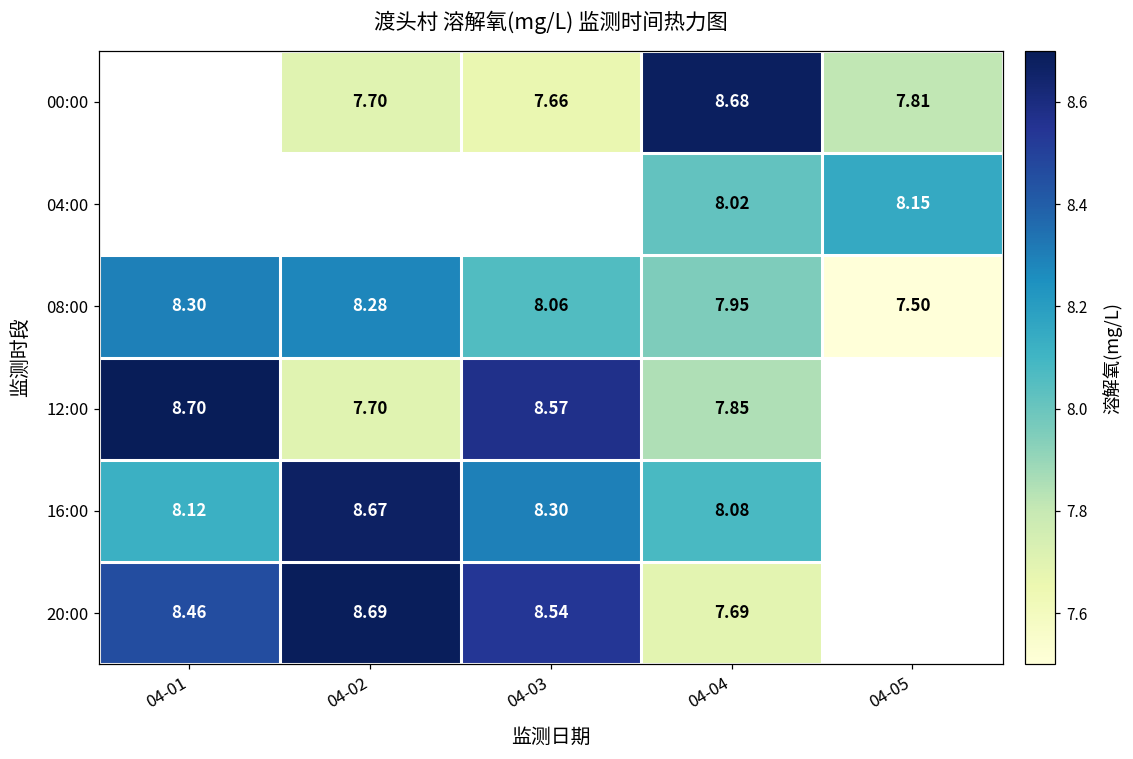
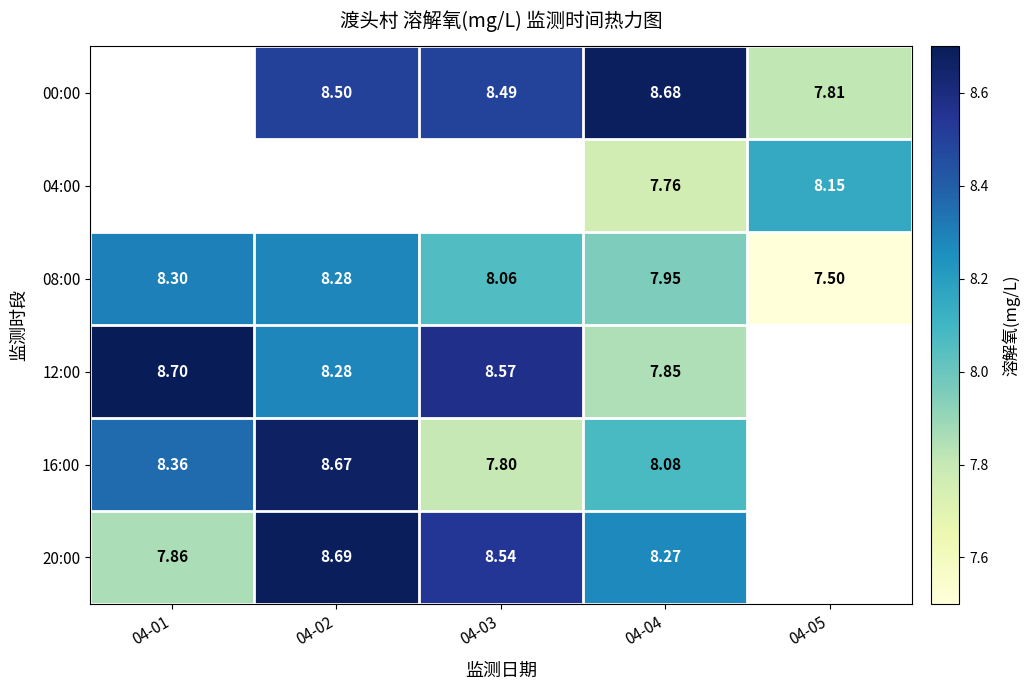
  {
    "00:00": {
-     "04-02": 7.70,
-     "04-03": 7.66,
+     "04-02": 8.50,
+     "04-03": 8.49,
      "04-04": 8.68,
      "04-05": 7.81
    },
    "04:00": {
-     "04-04": 8.02,
+     "04-04": 7.76,
      "04-05": 8.15
    },
    "08:00": {
      "04-01": 8.30,
      "04-02": 8.28,
      "04-03": 8.06,
      "04-04": 7.95,
      "04-05": 7.50
    },
    "12:00": {
      "04-01": 8.70,
-     "04-02": 7.70,
+     "04-02": 8.28,
      "04-03": 8.57,
      "04-04": 7.85
    },
    "16:00": {
-     "04-01": 8.12,
+     "04-01": 8.36,
      "04-02": 8.67,
-     "04-03": 8.30,
+     "04-03": 7.80,
      "04-04": 8.08
    },
    "20:00": {
-     "04-01": 8.46,
+     "04-01": 7.86,
      "04-02": 8.69,
      "04-03": 8.54,
-     "04-04": 7.69
+     "04-04": 8.27
    }
  }
